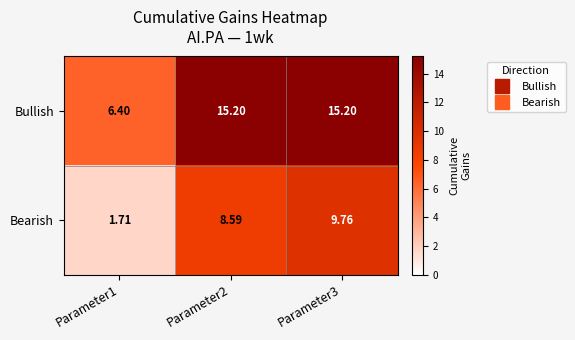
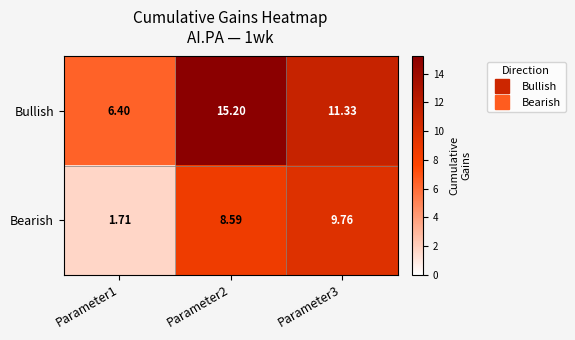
  {
    "Bullish": {
      "Parameter1": 6.40,
      "Parameter2": 15.20,
-     "Parameter3": 15.20
+     "Parameter3": 11.33
    },
    "Bearish": {
      "Parameter1": 1.71,
      "Parameter2": 8.59,
      "Parameter3": 9.76
    }
  }
